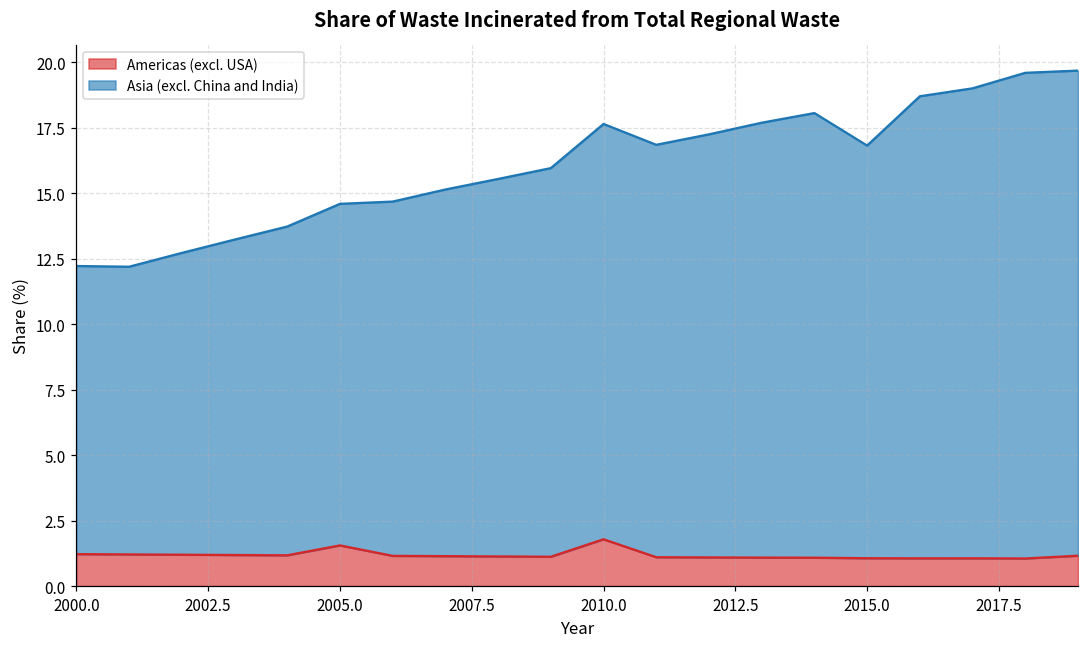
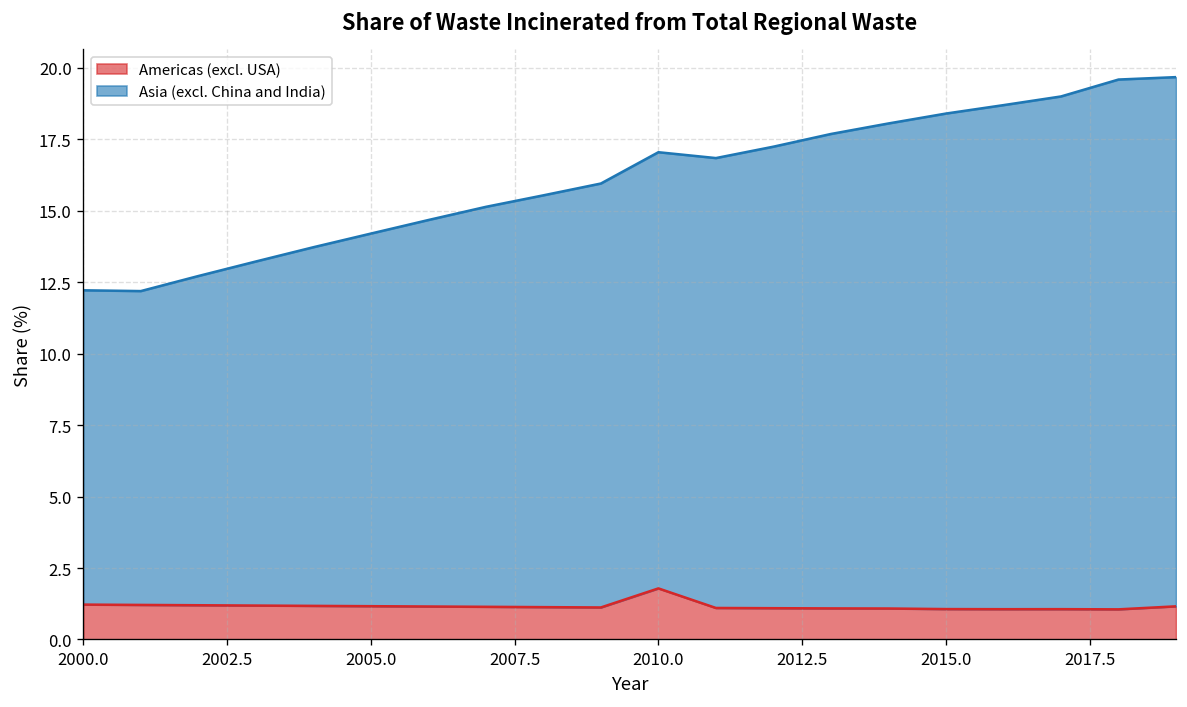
  {
    "Americas (excl. USA)": {
      "2000.0": 1.2,
-     "2005.0": 1.6,
+     "2005.0": 1.2,
      "2010.0": 1.8,
      "2015.0": 1.1
    },
    "Asia (excl. China and India)": {
      "2000.0": 11.0,
      "2005.0": 13.0,
-     "2010.0": 15.8,
-     "2015.0": 15.7
+     "2010.0": 15.3,
+     "2015.0": 17.3
    }
  }
